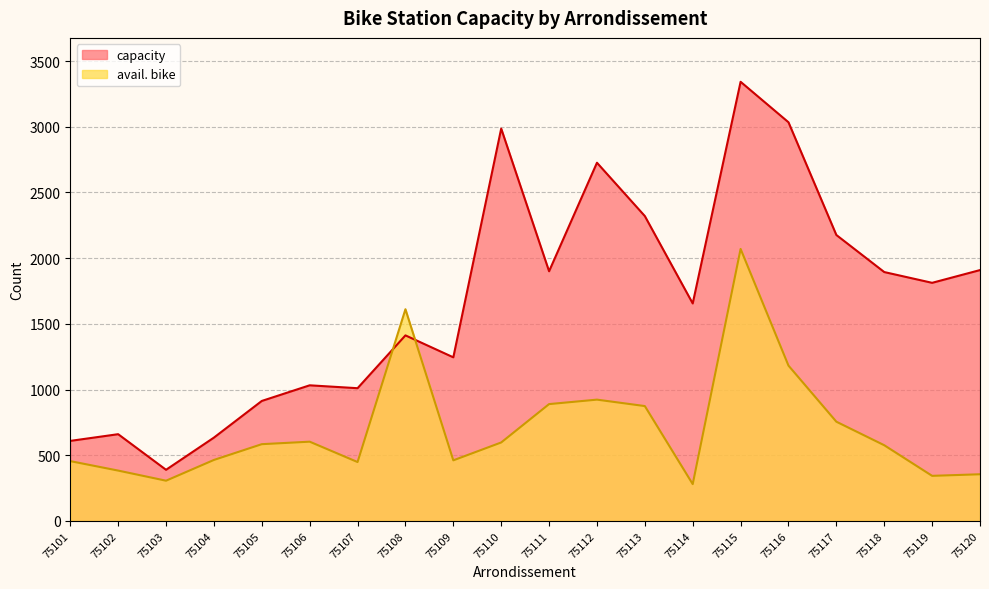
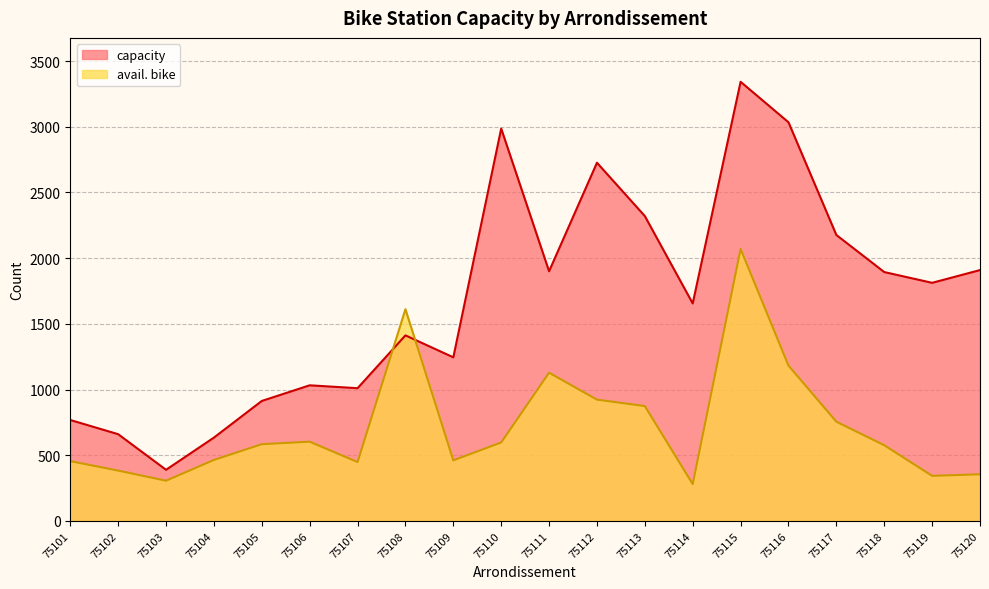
  {
    "capacity": {
-     "75101": 610,
+     "75101": 770,
      "75102": 660,
      "75103": 390,
      "75104": 630,
      "75105": 910,
      "75106": 1030,
      "75107": 1010,
      "75108": 1410,
      "75109": 1250,
      "75110": 2990,
      "75111": 1900,
      "75112": 2730,
      "75113": 2320,
      "75114": 1660,
      "75115": 3340,
      "75116": 3030,
      "75117": 2180,
      "75118": 1890,
      "75119": 1810,
      "75120": 1910
    },
    "avail. bike": {
      "75101": 460,
      "75102": 380,
      "75103": 310,
      "75104": 460,
      "75105": 580,
      "75106": 600,
      "75107": 450,
      "75108": 1610,
      "75109": 460,
      "75110": 600,
-     "75111": 890,
+     "75111": 1130,
      "75112": 920,
      "75113": 870,
      "75114": 280,
      "75115": 2070,
      "75116": 1180,
      "75117": 760,
      "75118": 580,
      "75119": 340,
      "75120": 360
    }
  }
